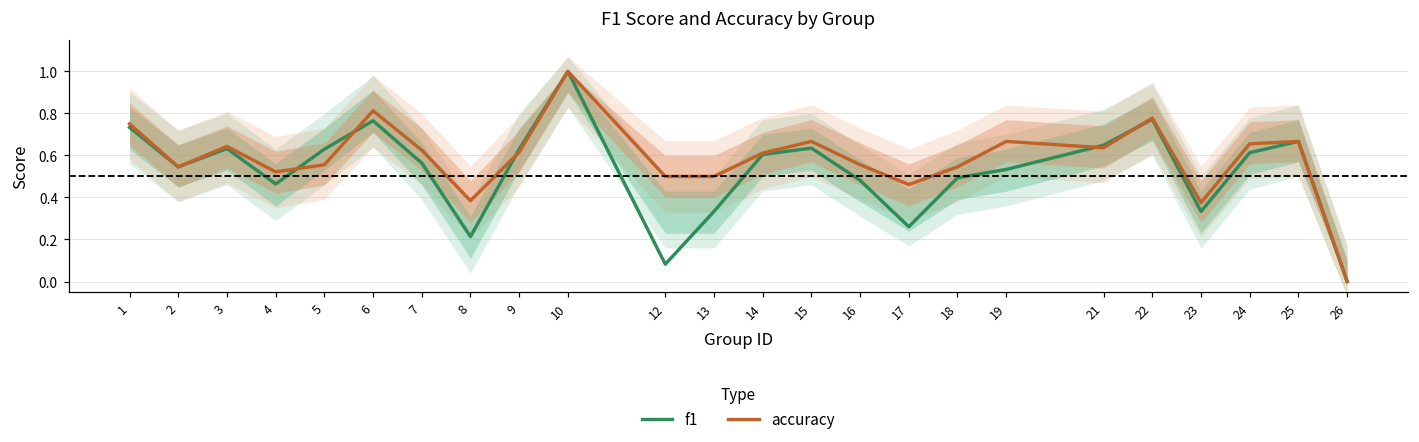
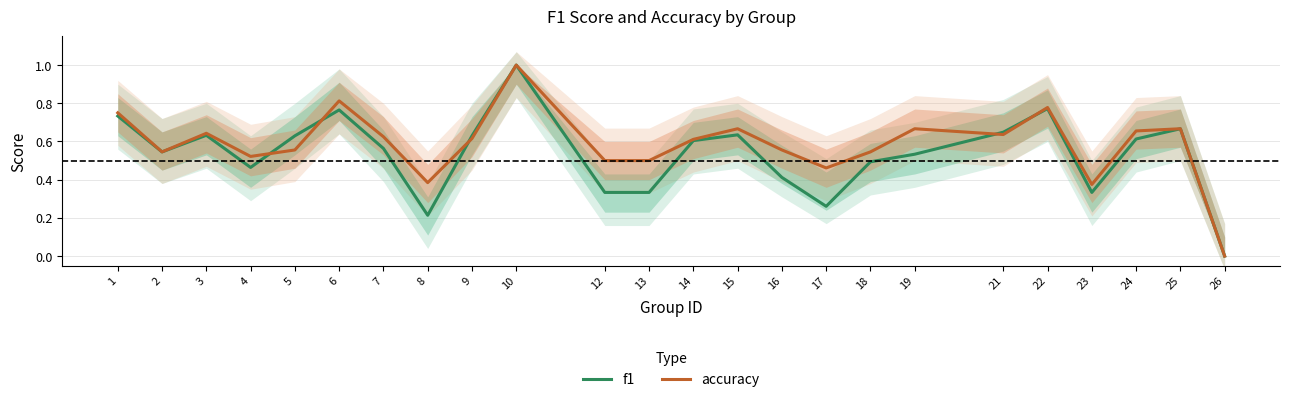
  {
    "f1": {
      "1": 0.73,
      "4": 0.46,
      "5": 0.63,
      "6": 0.77,
      "7": 0.56,
      "8": 0.21,
      "9": 0.63,
-     "12": 0.08,
+     "12": 0.33,
      "13": 0.33,
      "15": 0.63,
-     "16": 0.48,
+     "16": 0.41,
      "17": 0.26,
      "18": 0.49,
      "19": 0.53,
      "23": 0.33,
      "24": 0.61
    }
  }
